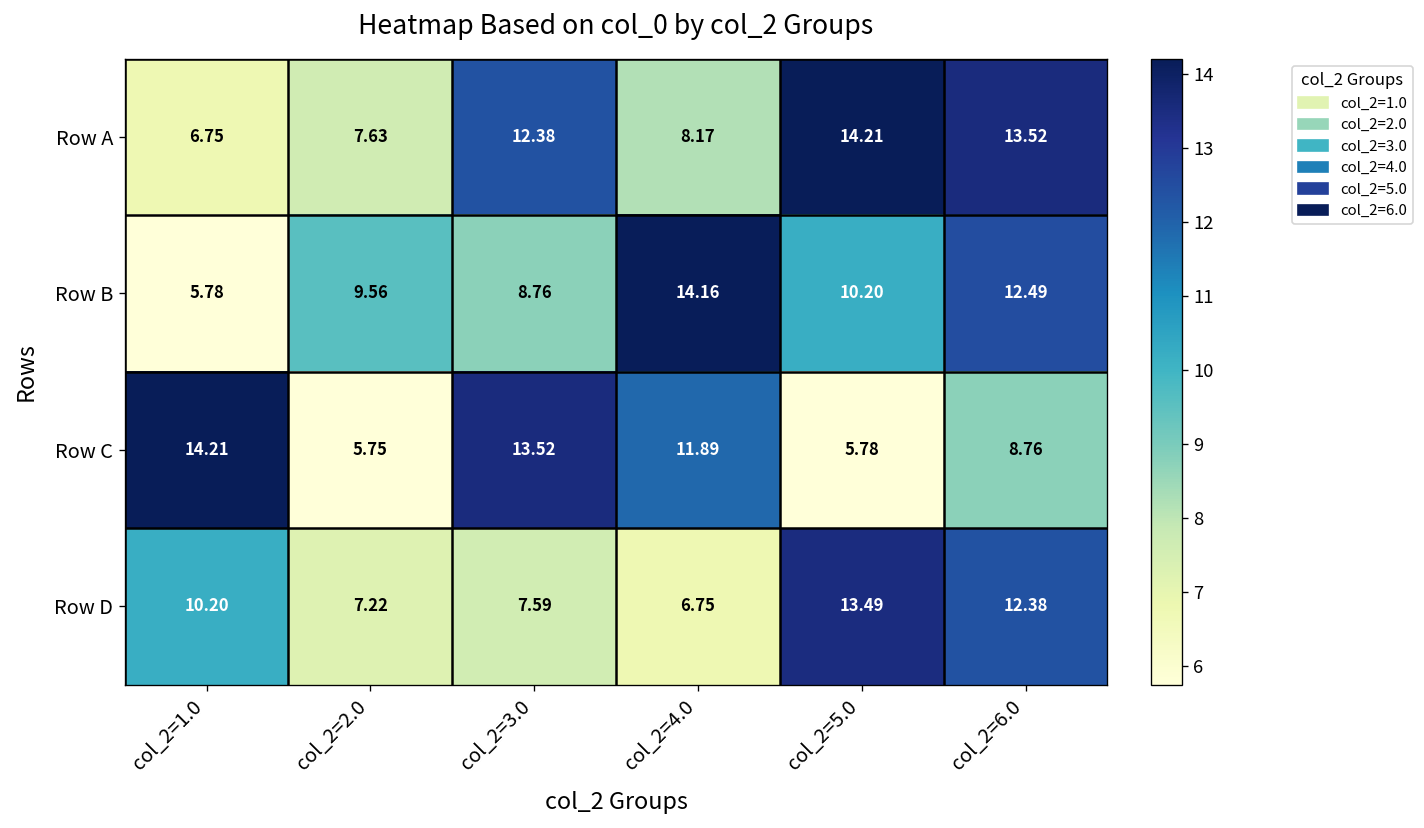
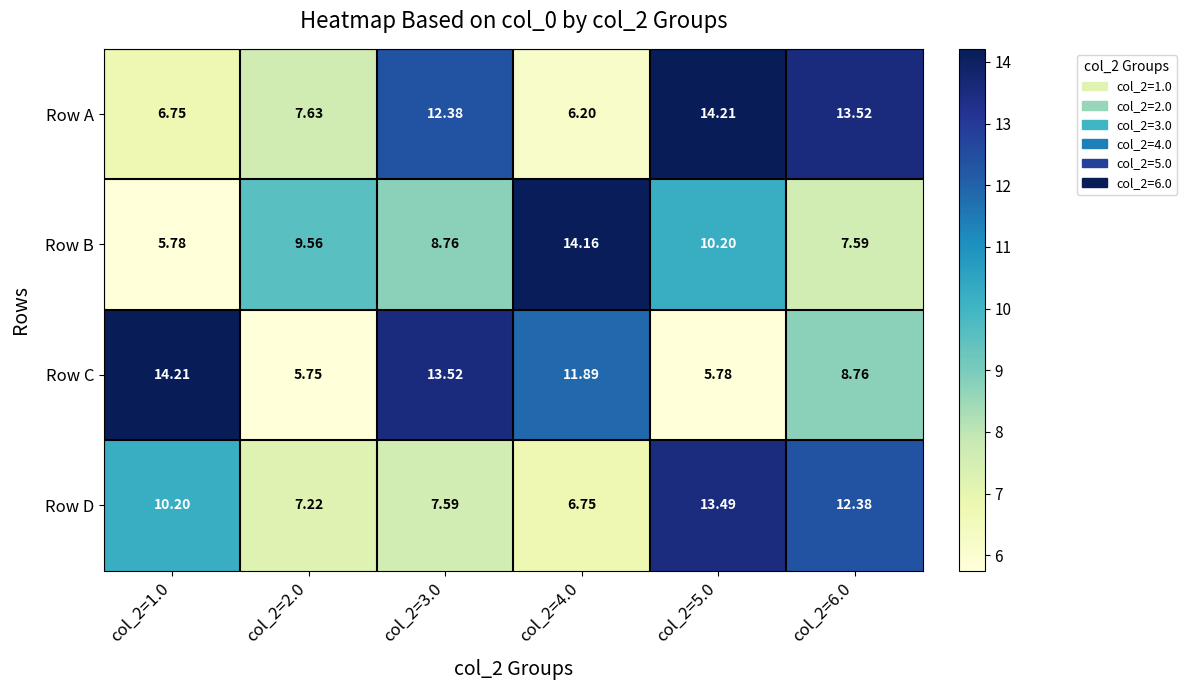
  {
    "Row A": {
      "col_2=1.0": 6.75,
      "col_2=2.0": 7.63,
      "col_2=3.0": 12.38,
-     "col_2=4.0": 8.17,
+     "col_2=4.0": 6.20,
      "col_2=5.0": 14.21,
      "col_2=6.0": 13.52
    },
    "Row B": {
      "col_2=1.0": 5.78,
      "col_2=2.0": 9.56,
      "col_2=3.0": 8.76,
      "col_2=4.0": 14.16,
      "col_2=5.0": 10.20,
-     "col_2=6.0": 12.49
+     "col_2=6.0": 7.59
    },
    "Row C": {
      "col_2=1.0": 14.21,
      "col_2=2.0": 5.75,
      "col_2=3.0": 13.52,
      "col_2=4.0": 11.89,
      "col_2=5.0": 5.78,
      "col_2=6.0": 8.76
    },
    "Row D": {
      "col_2=1.0": 10.20,
      "col_2=2.0": 7.22,
      "col_2=3.0": 7.59,
      "col_2=4.0": 6.75,
      "col_2=5.0": 13.49,
      "col_2=6.0": 12.38
    }
  }
